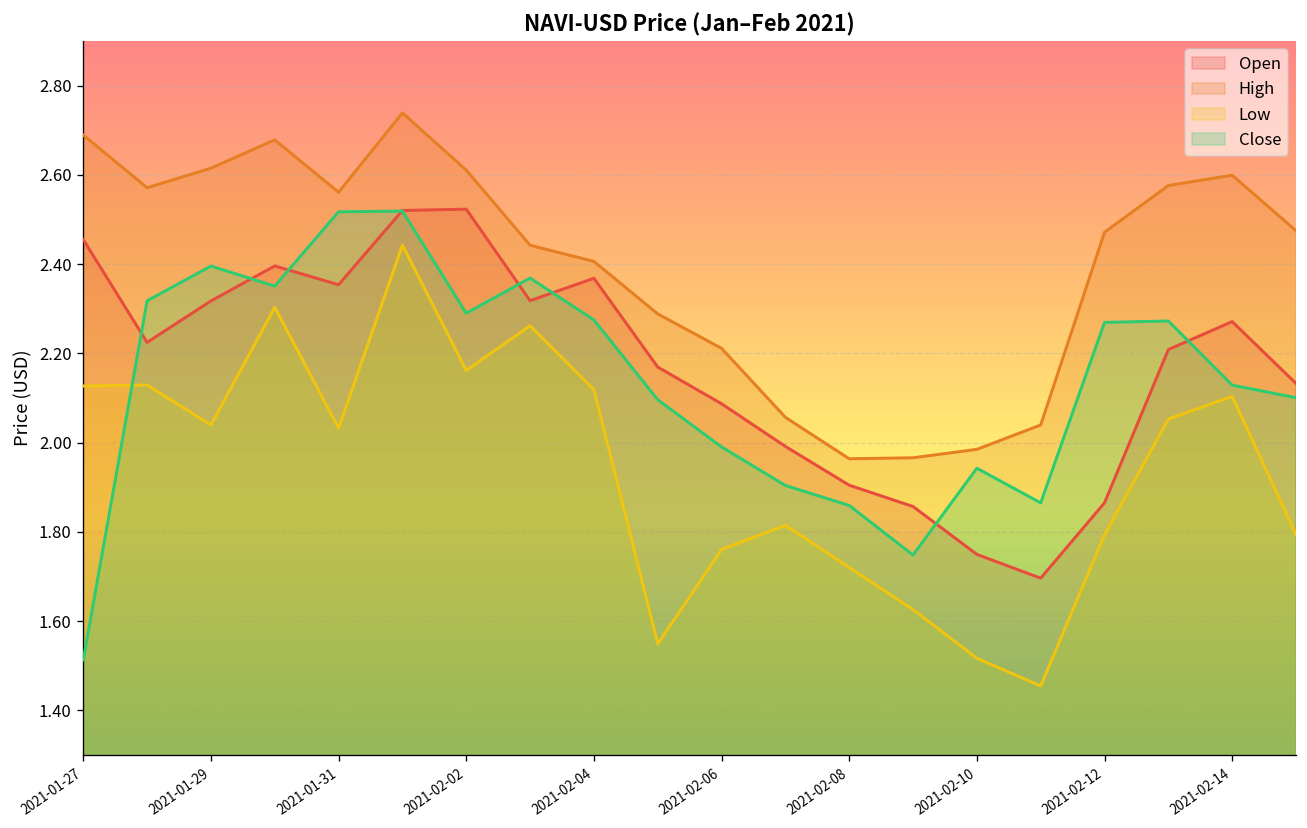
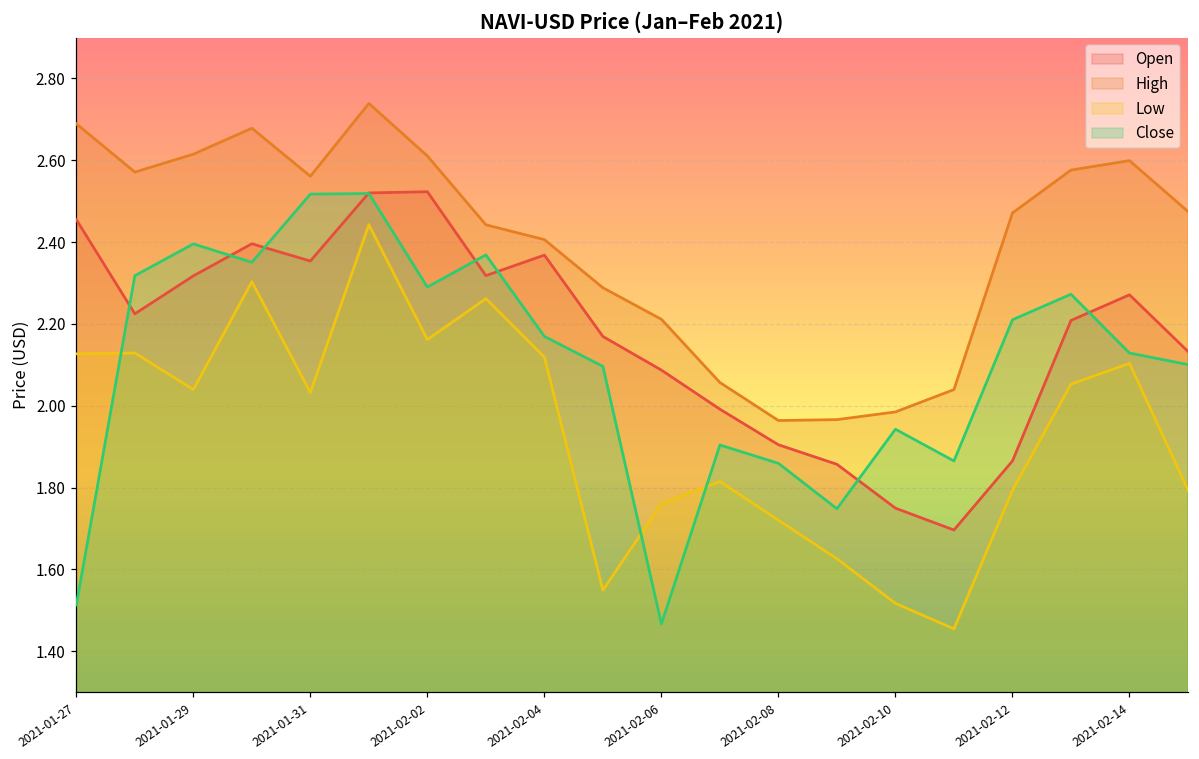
  {
    "Close": {
      "2021-01-27": 1.51,
      "2021-01-29": 2.40,
      "2021-01-31": 2.52,
      "2021-02-02": 2.29,
-     "2021-02-04": 2.28,
-     "2021-02-06": 1.99,
+     "2021-02-04": 2.17,
+     "2021-02-06": 1.47,
      "2021-02-08": 1.86,
      "2021-02-10": 1.94,
-     "2021-02-12": 2.27,
+     "2021-02-12": 2.21,
      "2021-02-14": 2.13
    }
  }
